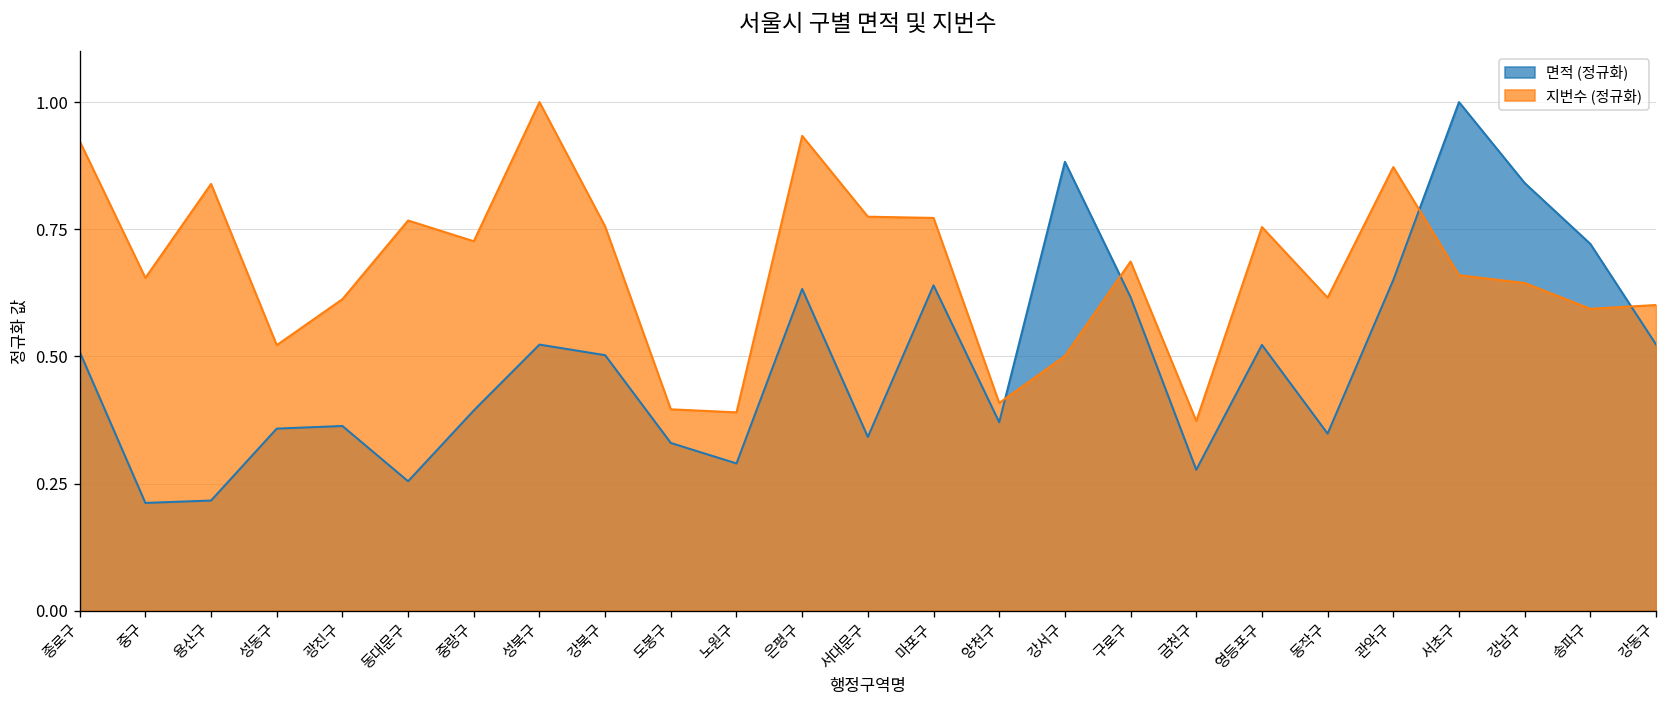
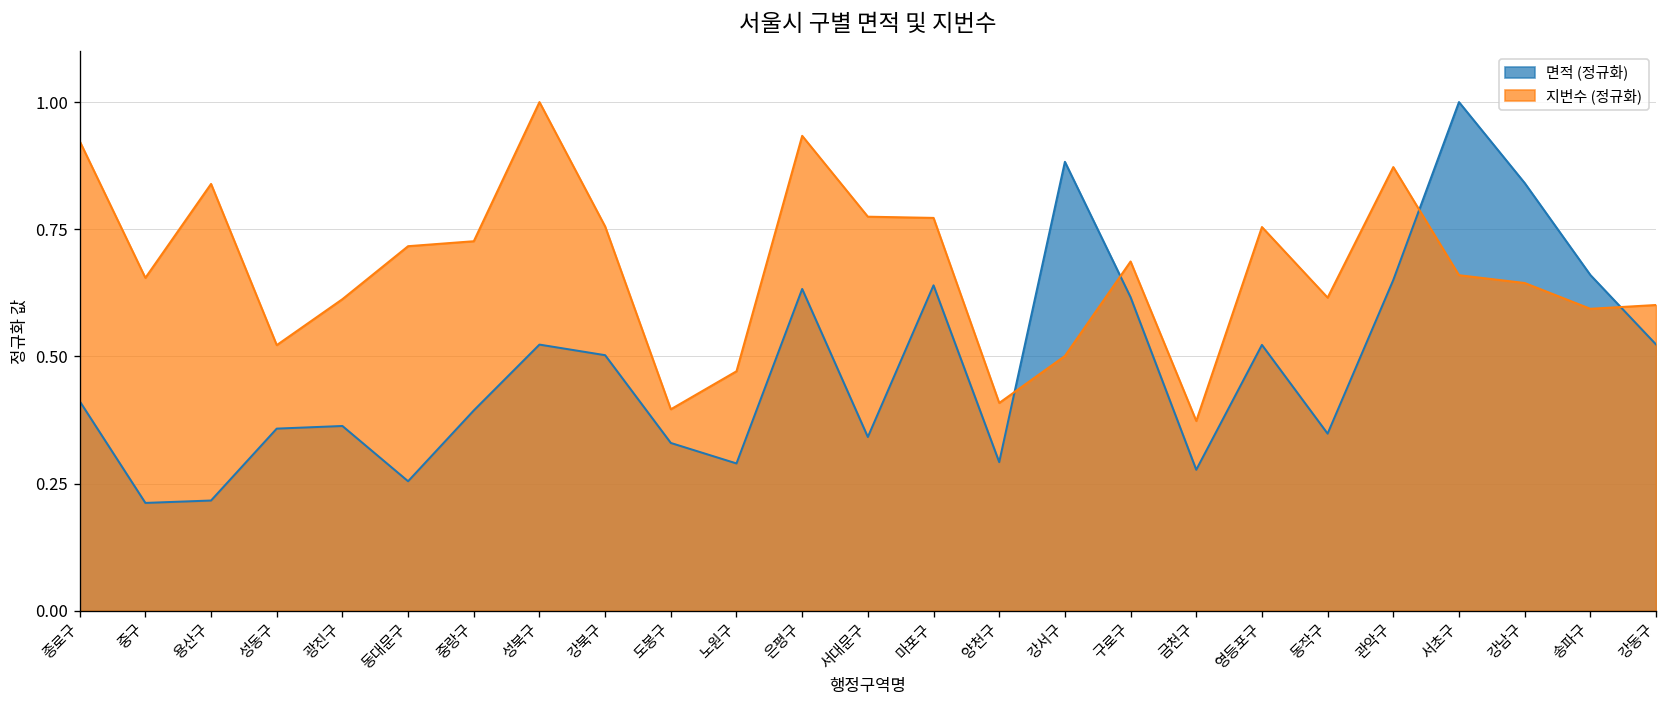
  {
    "면적 (정규화)": {
-     "종로구": 0.51,
+     "종로구": 0.41,
      "중구": 0.21,
      "용산구": 0.22,
      "성동구": 0.36,
      "광진구": 0.36,
      "동대문구": 0.25,
      "중랑구": 0.39,
      "성북구": 0.52,
      "강북구": 0.50,
      "도봉구": 0.33,
      "노원구": 0.29,
      "은평구": 0.63,
      "서대문구": 0.34,
      "마포구": 0.64,
-     "양천구": 0.37,
+     "양천구": 0.29,
      "강서구": 0.88,
      "구로구": 0.62,
      "금천구": 0.28,
      "영등포구": 0.52,
      "동작구": 0.35,
      "관악구": 0.65,
      "서초구": 1.00,
      "강남구": 0.84,
-     "송파구": 0.72,
+     "송파구": 0.66,
      "강동구": 0.52
    },
    "지번수 (정규화)": {
      "종로구": 0.92,
      "중구": 0.65,
      "용산구": 0.84,
      "성동구": 0.52,
      "광진구": 0.61,
-     "동대문구": 0.77,
+     "동대문구": 0.72,
      "중랑구": 0.73,
      "성북구": 1.00,
      "강북구": 0.76,
      "도봉구": 0.40,
-     "노원구": 0.39,
+     "노원구": 0.47,
      "은평구": 0.93,
      "서대문구": 0.77,
      "마포구": 0.77,
      "양천구": 0.41,
      "강서구": 0.50,
      "구로구": 0.69,
      "금천구": 0.37,
      "영등포구": 0.75,
      "동작구": 0.62,
      "관악구": 0.87,
      "서초구": 0.66,
      "강남구": 0.64,
      "송파구": 0.59,
      "강동구": 0.60
    }
  }
